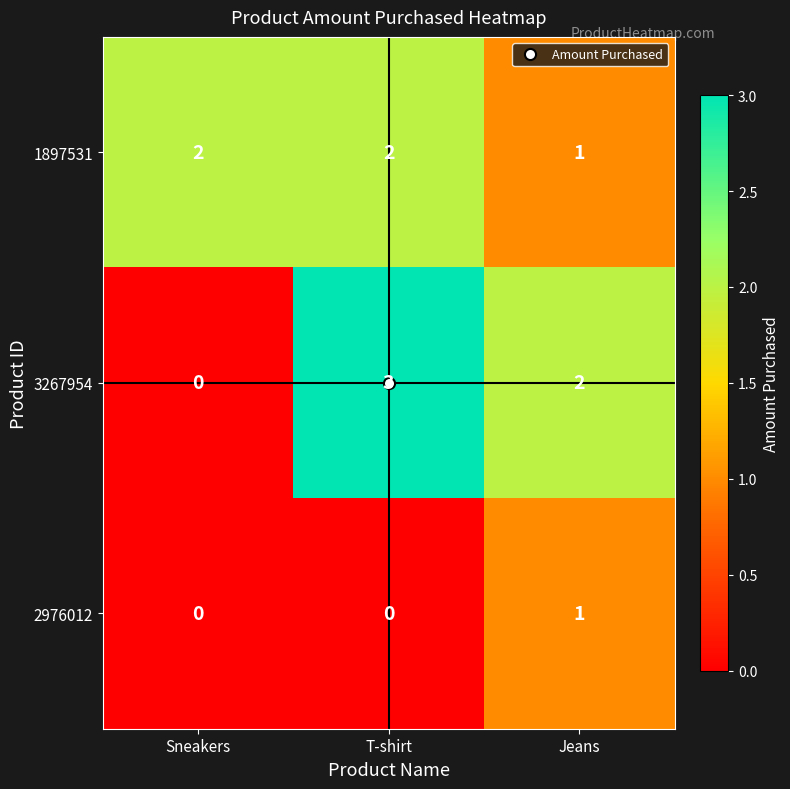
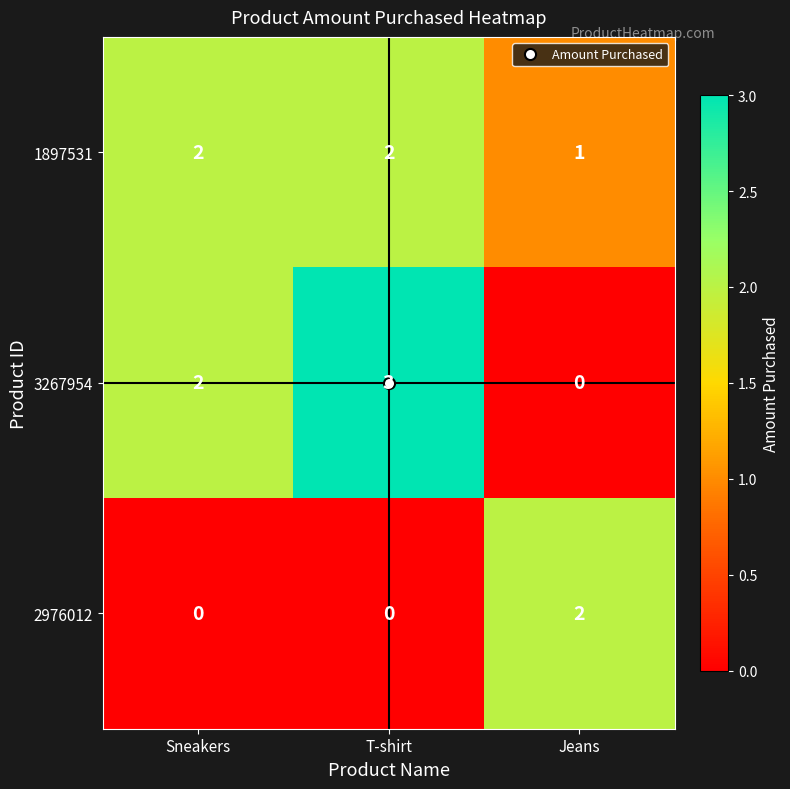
  {
    "1897531": {
      "Sneakers": 2,
      "T-shirt": 2,
      "Jeans": 1
    },
    "3267954": {
-     "Sneakers": 0,
-     "Jeans": 2
+     "Sneakers": 2,
+     "Jeans": 0
    },
    "2976012": {
      "Sneakers": 0,
      "T-shirt": 0,
-     "Jeans": 1
+     "Jeans": 2
    }
  }
